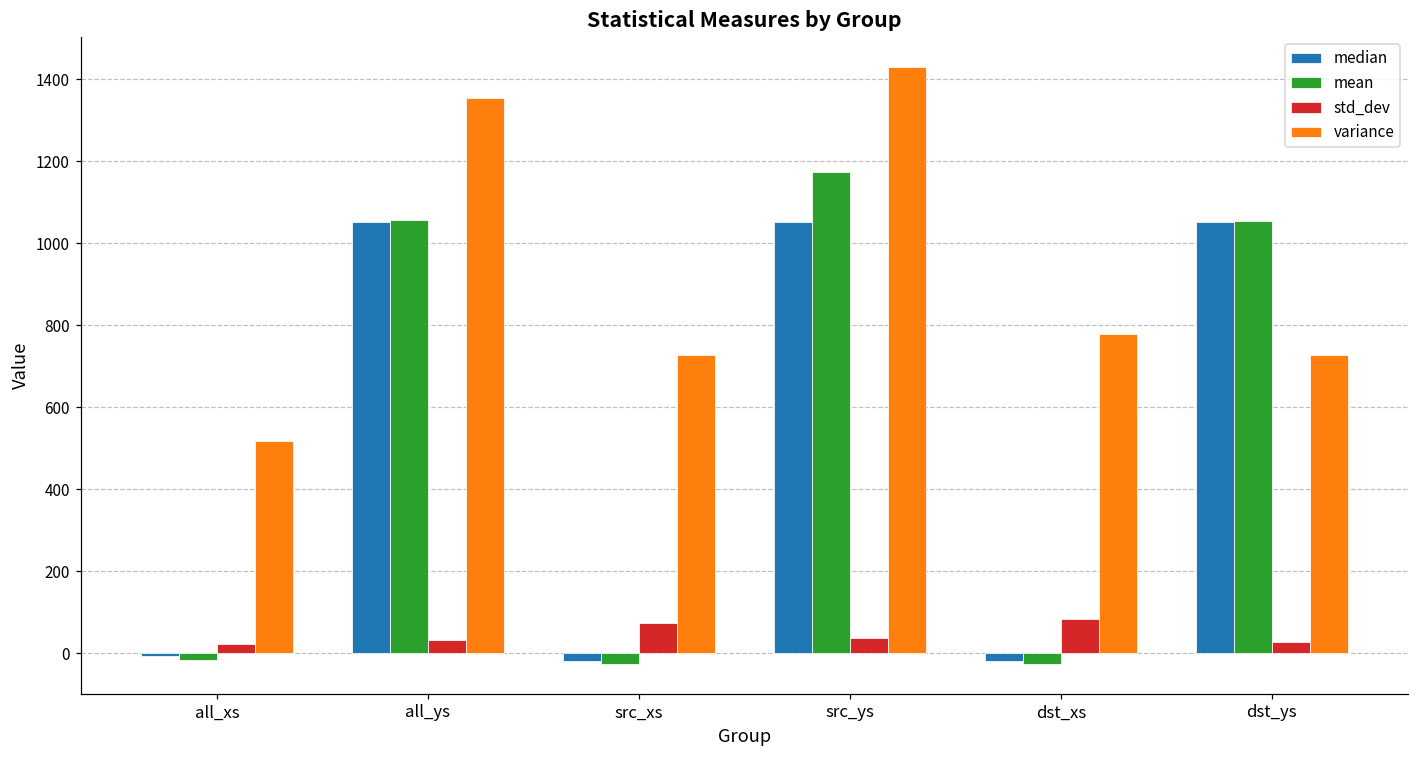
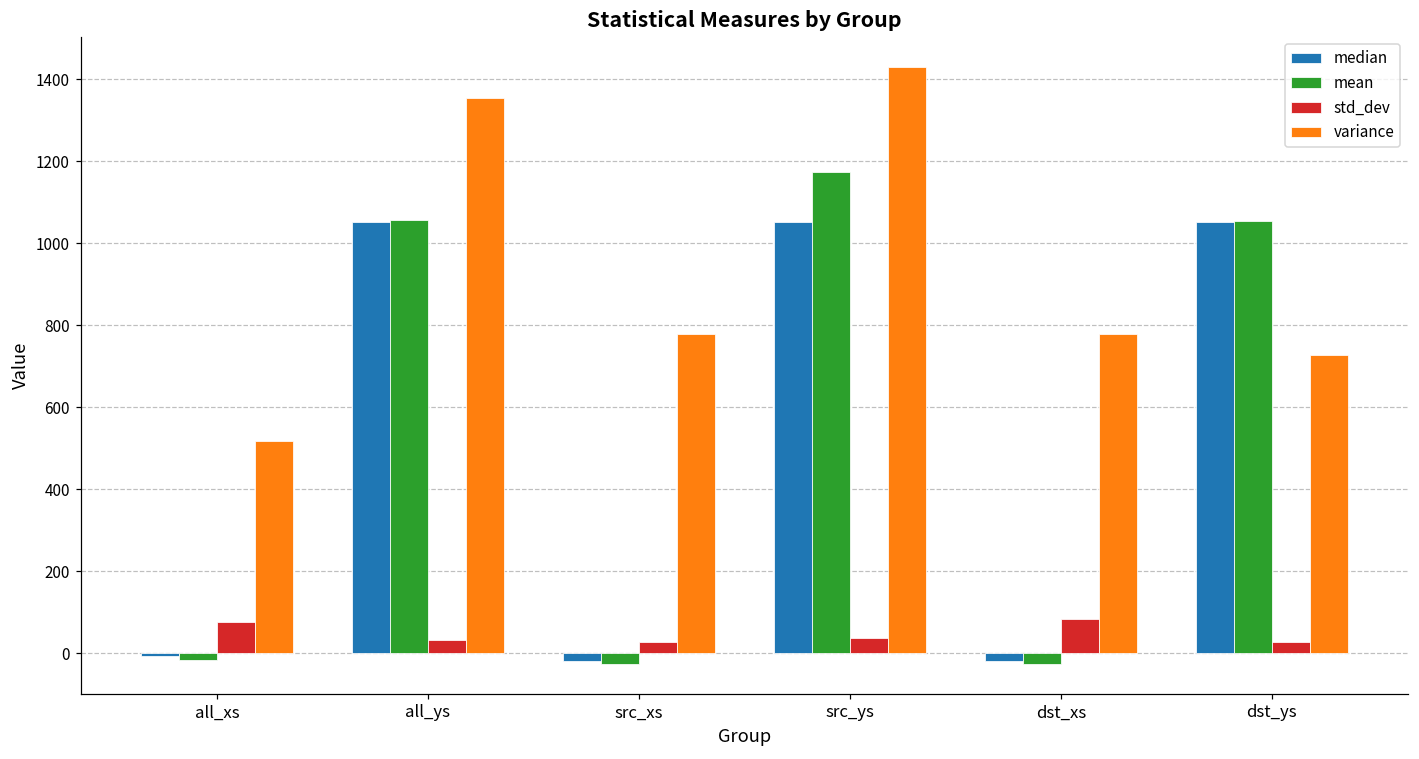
  {
    "median": {
      "all_xs": -10,
      "all_ys": 1050,
      "src_xs": -20,
      "src_ys": 1050,
      "dst_xs": -20,
      "dst_ys": 1050
    },
    "mean": {
      "all_xs": -20,
      "all_ys": 1060,
      "src_xs": -30,
      "src_ys": 1170,
      "dst_xs": -30,
      "dst_ys": 1050
    },
    "std_dev": {
-     "all_xs": 20,
+     "all_xs": 80,
      "all_ys": 30,
-     "src_xs": 70,
+     "src_xs": 30,
      "src_ys": 40,
      "dst_xs": 80,
      "dst_ys": 30
    },
    "variance": {
      "all_xs": 520,
      "all_ys": 1350,
-     "src_xs": 730,
+     "src_xs": 780,
      "src_ys": 1430,
      "dst_xs": 780,
      "dst_ys": 730
    }
  }
